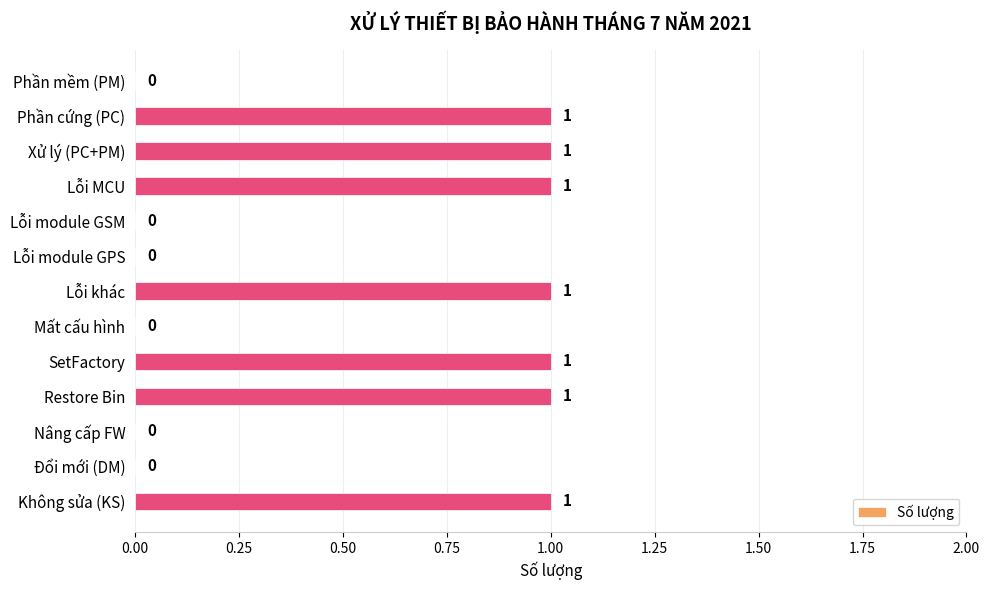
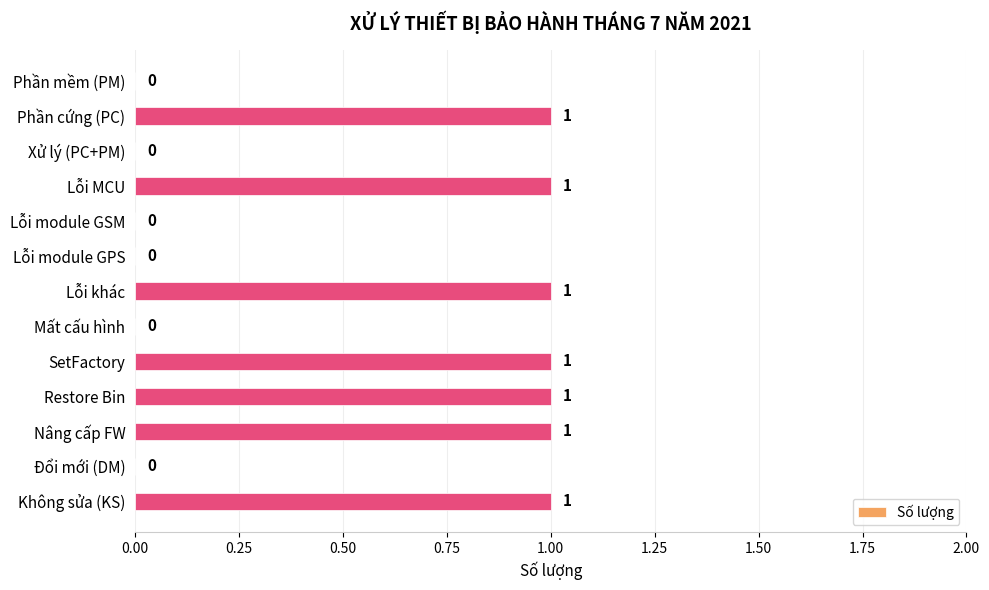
  {
    "Phần mềm (PM)": 0,
    "Phần cứng (PC)": 1,
-   "Xử lý (PC+PM)": 1,
+   "Xử lý (PC+PM)": 0,
    "Lỗi MCU": 1,
    "Lỗi module GSM": 0,
    "Lỗi module GPS": 0,
    "Lỗi khác": 1,
    "Mất cấu hình": 0,
    "SetFactory": 1,
    "Restore Bin": 1,
-   "Nâng cấp FW": 0,
+   "Nâng cấp FW": 1,
    "Đổi mới (DM)": 0,
    "Không sửa (KS)": 1
  }
